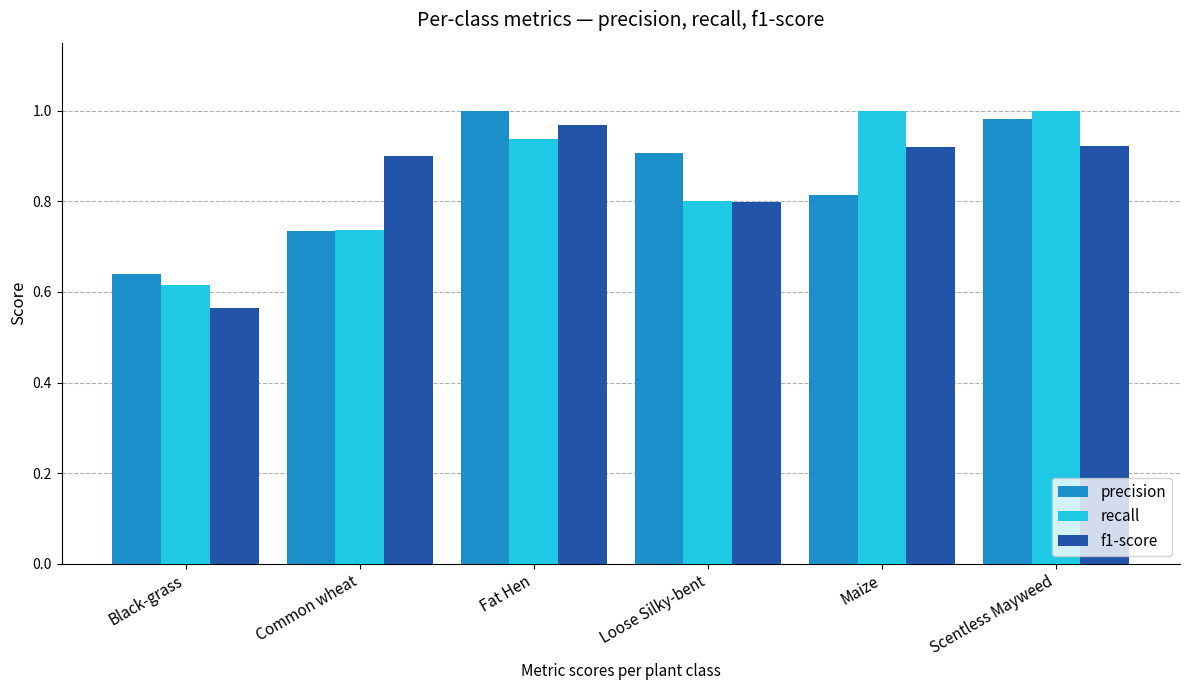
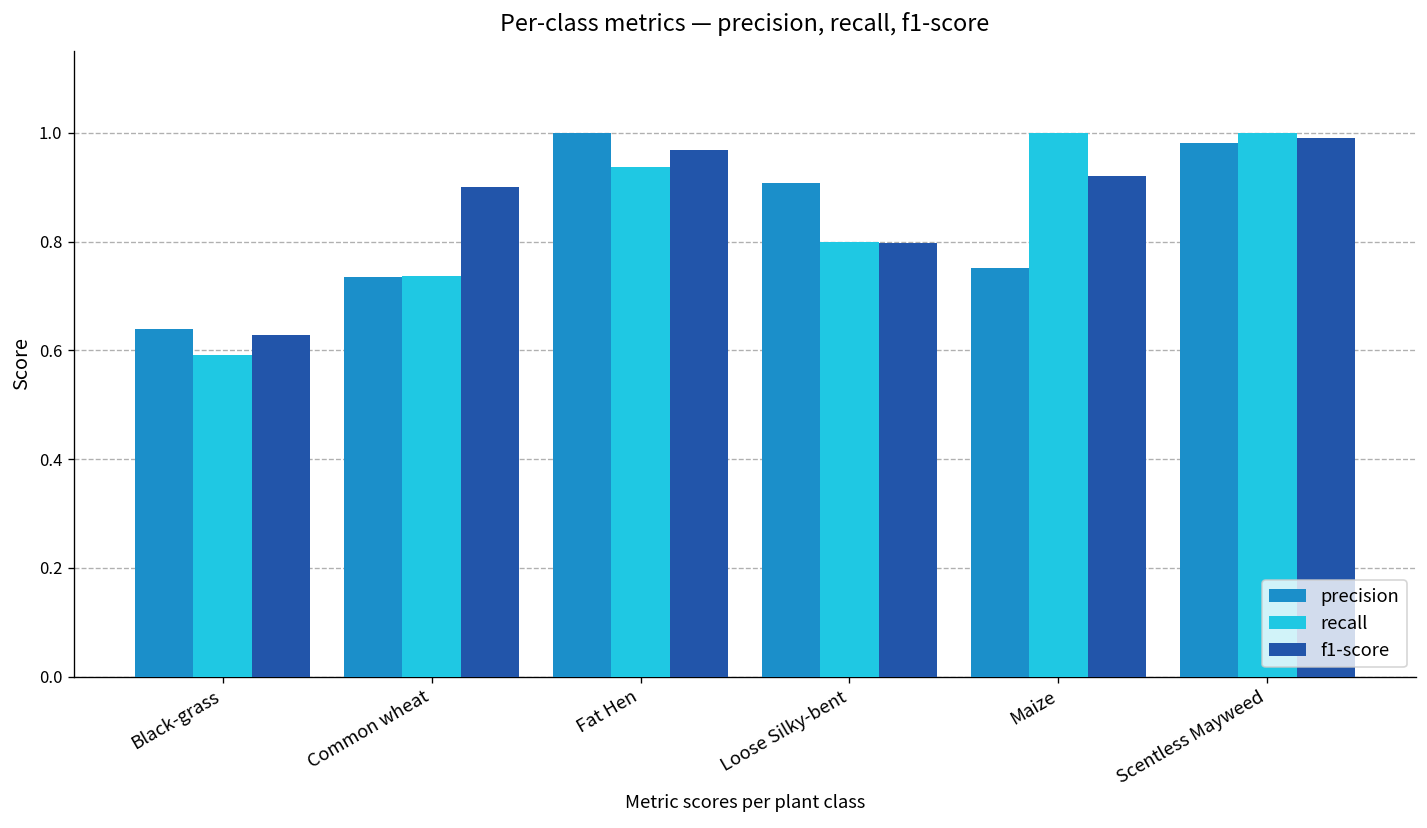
  {
    "precision": {
      "Black-grass": 0.64,
      "Common wheat": 0.73,
      "Fat Hen": 1.00,
      "Loose Silky-bent": 0.91,
-     "Maize": 0.81,
+     "Maize": 0.75,
      "Scentless Mayweed": 0.98
    },
    "recall": {
-     "Black-grass": 0.62,
+     "Black-grass": 0.59,
      "Common wheat": 0.74,
      "Fat Hen": 0.94,
      "Loose Silky-bent": 0.80,
      "Maize": 1.00,
      "Scentless Mayweed": 1.00
    },
    "f1-score": {
-     "Black-grass": 0.56,
+     "Black-grass": 0.63,
      "Common wheat": 0.90,
      "Fat Hen": 0.97,
      "Loose Silky-bent": 0.80,
      "Maize": 0.92,
-     "Scentless Mayweed": 0.92
+     "Scentless Mayweed": 0.99
    }
  }
